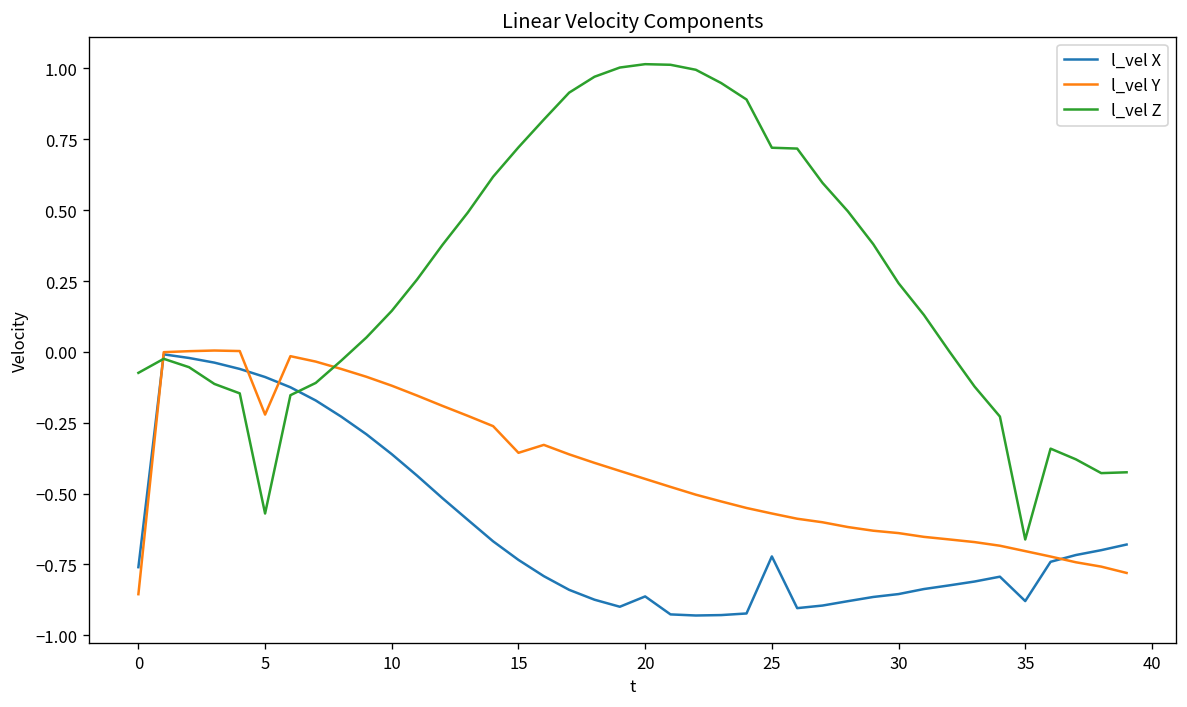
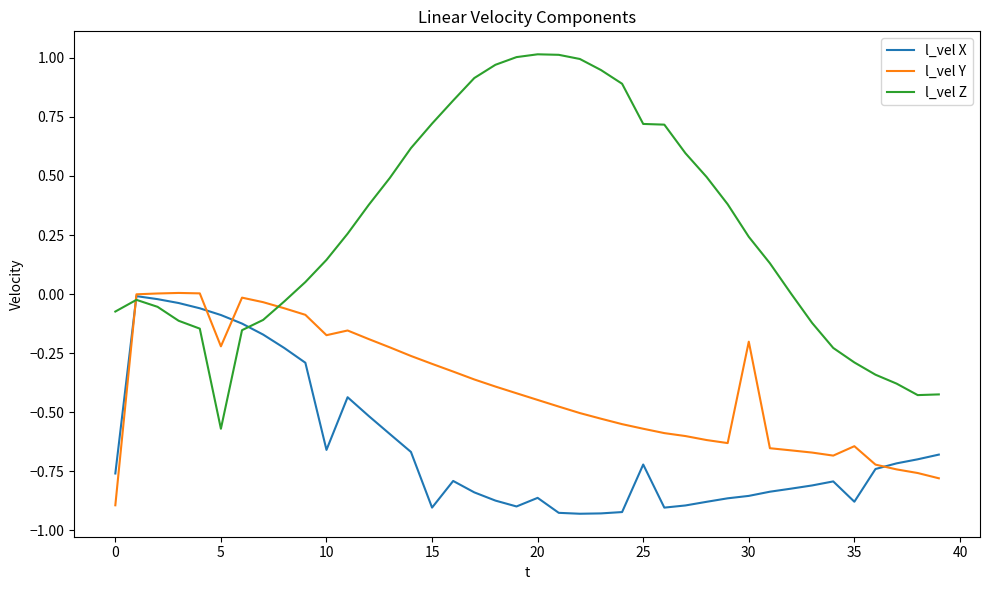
  {
    "l_vel X": {
      "0": -0.76,
      "5": -0.09,
-     "10": -0.36,
-     "15": -0.73,
+     "10": -0.66,
+     "15": -0.90,
      "20": -0.86,
      "25": -0.72,
      "30": -0.85,
      "35": -0.88
    },
    "l_vel Y": {
-     "0": -0.86,
+     "0": -0.89,
      "5": -0.22,
-     "10": -0.12,
-     "15": -0.36,
+     "10": -0.17,
+     "15": -0.30,
      "20": -0.45,
      "25": -0.57,
-     "30": -0.64,
-     "35": -0.70
+     "30": -0.20,
+     "35": -0.64
    },
    "l_vel Z": {
      "0": -0.07,
      "5": -0.57,
      "10": 0.14,
      "15": 0.72,
      "20": 1.02,
      "25": 0.72,
      "30": 0.24,
-     "35": -0.66
+     "35": -0.29
    }
  }
